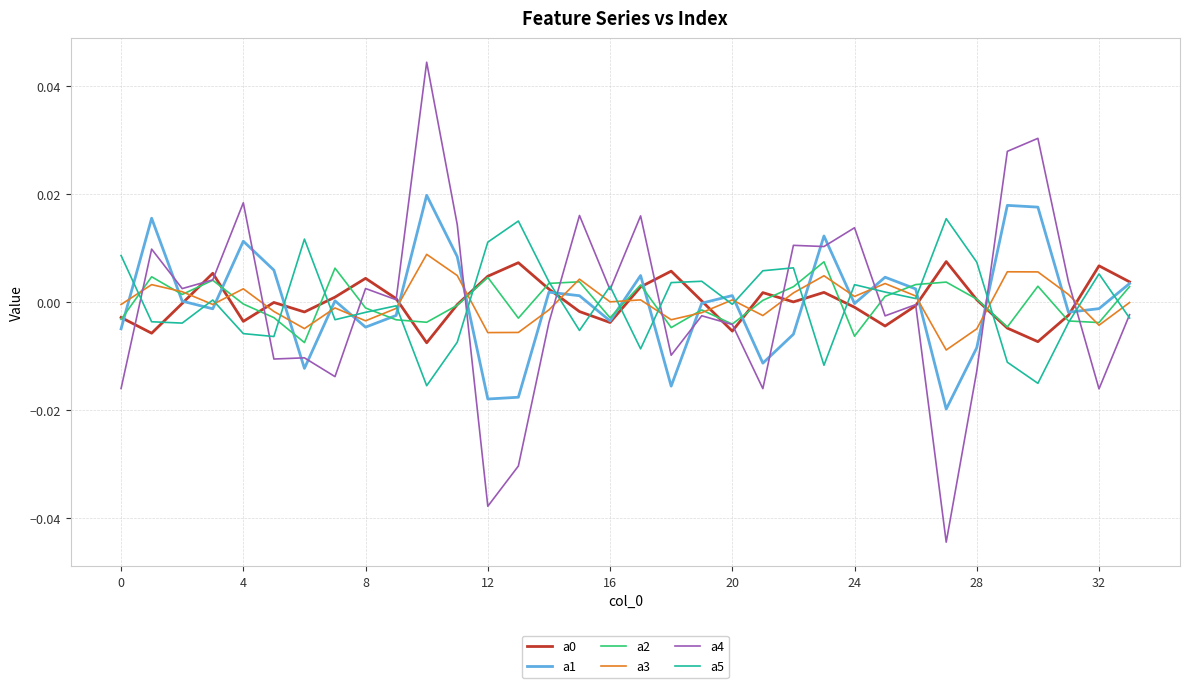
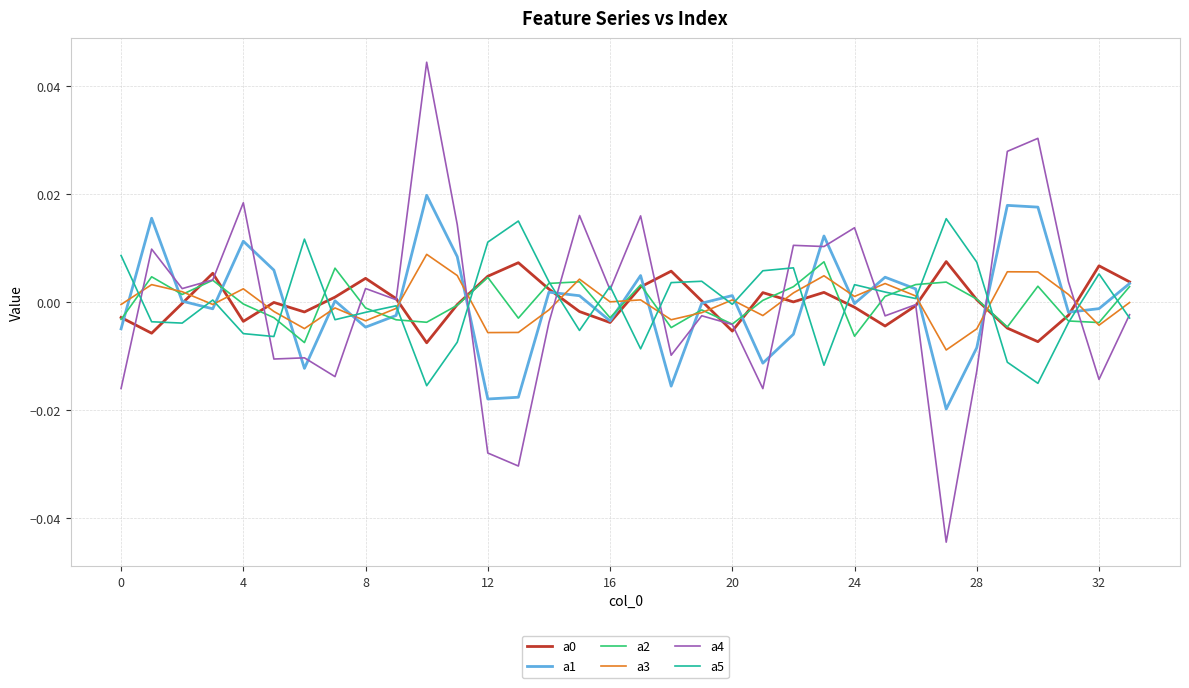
  {
    "a0": {
      "4": -0.004,
      "8": 0.004,
      "20": -0.005,
      "24": -0.001,
      "32": 0.007
    },
    "a1": {
      "0": -0.005,
      "4": 0.011,
      "8": -0.005,
      "12": -0.018,
      "20": 0.001,
      "24": 0.000,
      "28": -0.008,
      "32": -0.001
    },
    "a3": {
      "0": 0.000,
      "4": 0.002,
      "8": -0.003,
      "12": -0.006,
      "16": 0.000,
      "20": 0.000,
      "24": 0.001,
      "28": -0.005,
      "32": -0.004
    },
    "a4": {
      "0": -0.016,
      "4": 0.018,
      "8": 0.003,
-     "12": -0.038,
+     "12": -0.028,
      "16": 0.002,
      "24": 0.014,
      "28": -0.013,
-     "32": -0.016
+     "32": -0.014
    }
  }
